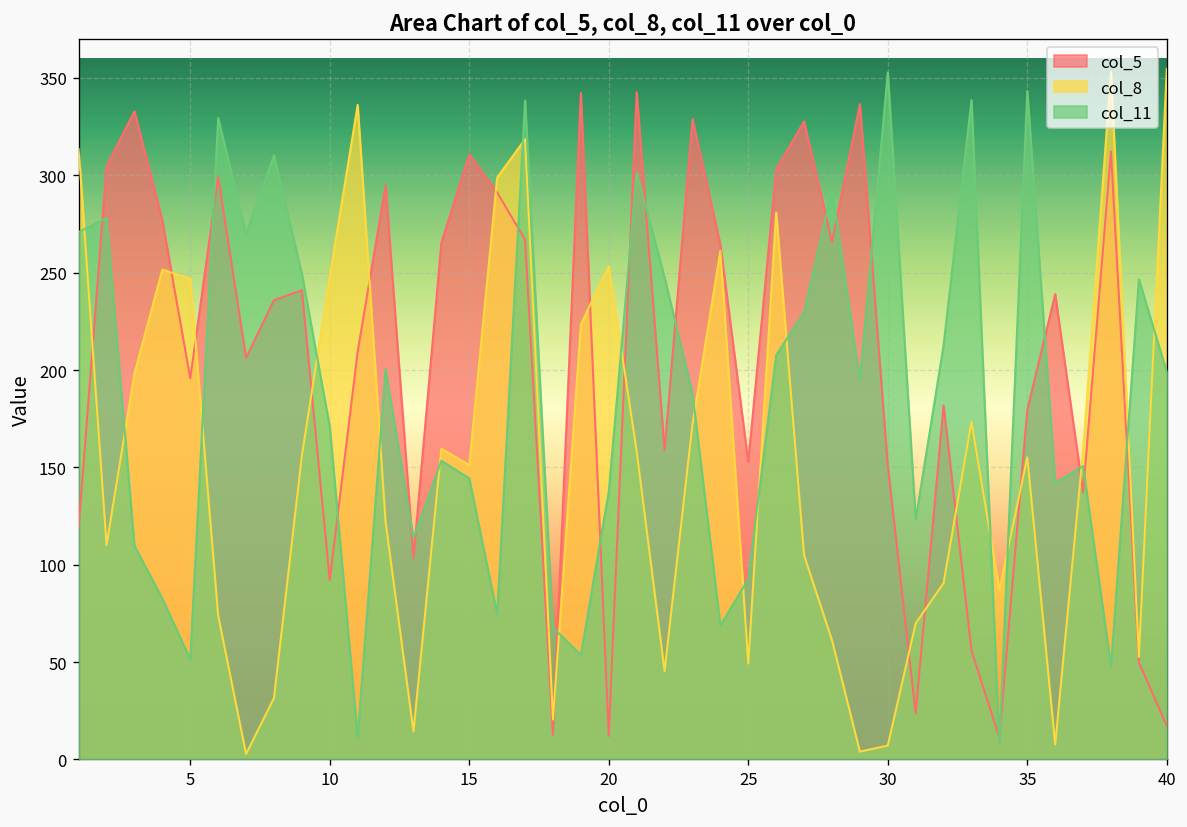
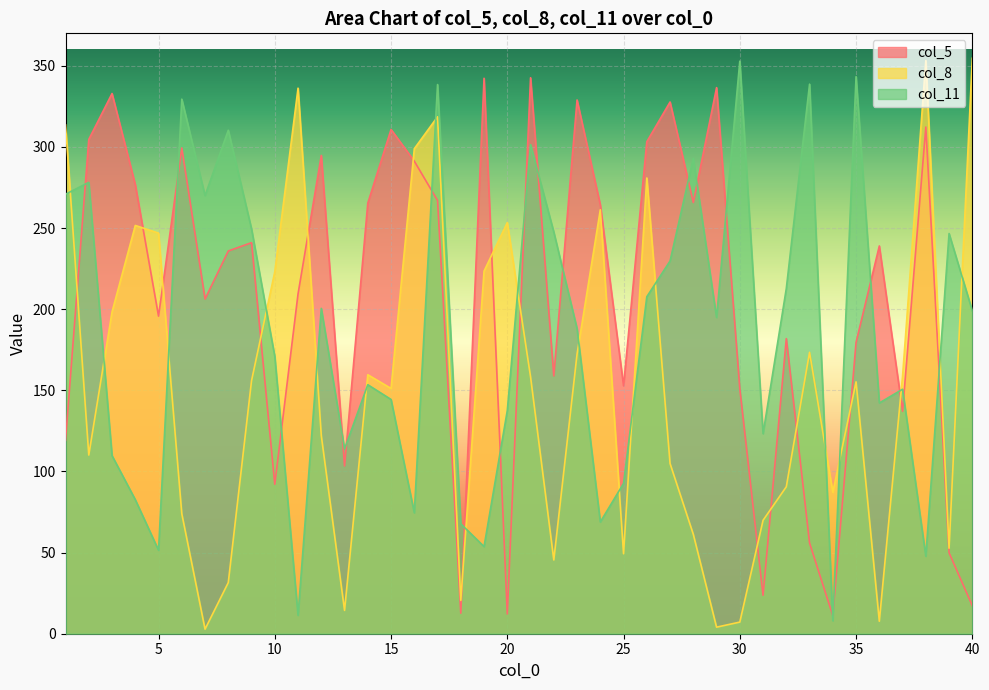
  {
    "col_5": {
      "5": 196,
      "10": 92,
      "15": 311,
      "20": 12,
      "25": 153,
      "30": 151,
      "35": 180,
      "40": 17
    },
    "col_8": {
      "5": 247,
-     "10": 248,
+     "10": 223,
      "15": 151,
      "20": 253,
      "25": 49,
      "30": 7,
      "35": 155,
      "40": 355
    },
    "col_11": {
      "5": 51,
      "10": 171,
      "15": 144,
      "20": 138,
      "25": 93,
      "30": 353,
      "35": 343,
      "40": 199
    }
  }
